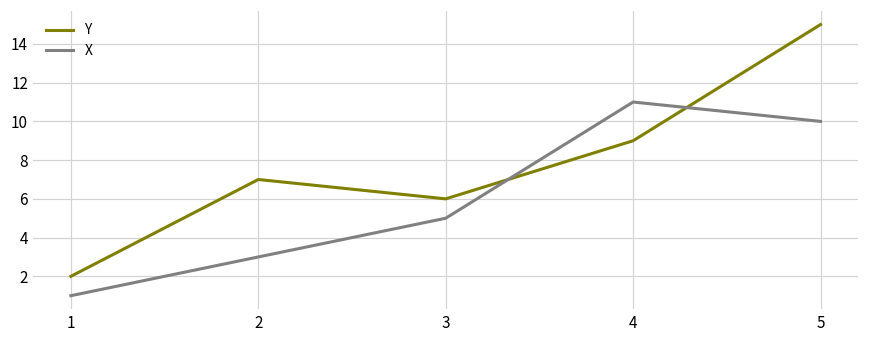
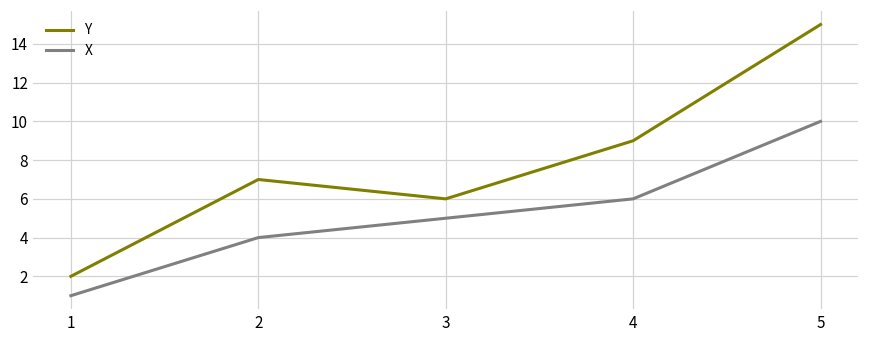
  {
    "Y": {
      "1": 2,
      "2": 7,
      "3": 6,
      "4": 9,
      "5": 15
    },
    "X": {
      "1": 1,
-     "2": 3,
+     "2": 4,
      "3": 5,
-     "4": 11,
+     "4": 6,
      "5": 10
    }
  }
